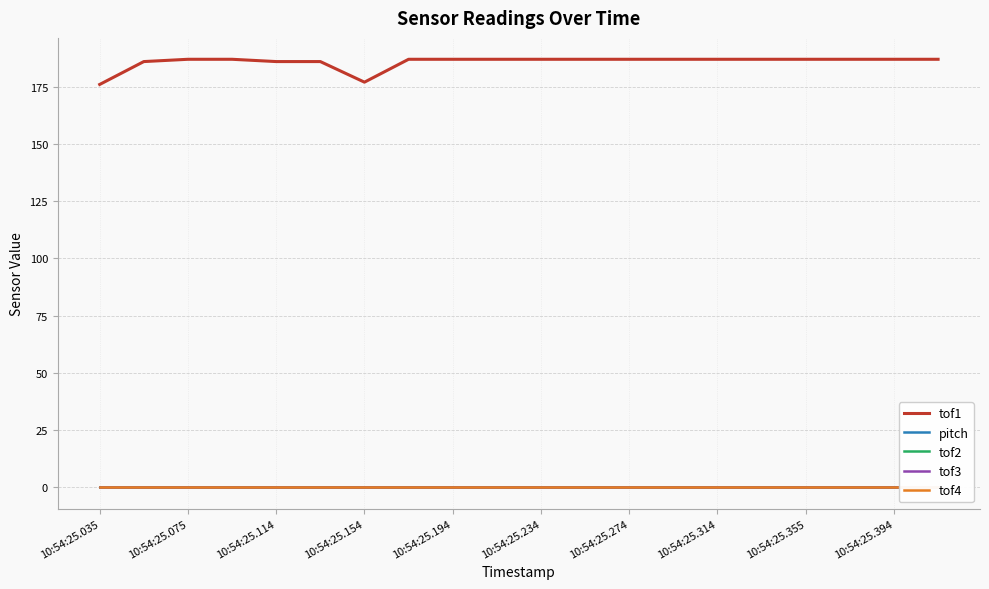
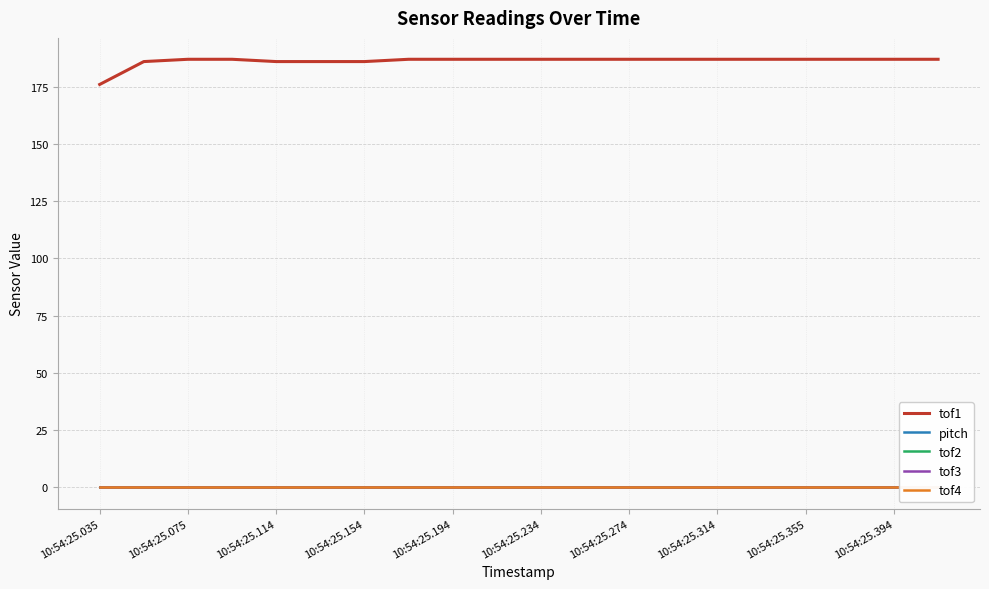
  {
    "tof1": {
      "10:54:25.035": 176,
      "10:54:25.075": 187,
      "10:54:25.114": 186,
-     "10:54:25.154": 177,
+     "10:54:25.154": 186,
      "10:54:25.194": 187,
      "10:54:25.234": 187,
      "10:54:25.274": 187,
      "10:54:25.314": 187,
      "10:54:25.355": 187,
      "10:54:25.394": 187
    },
    "tof4": {
      "10:54:25.035": 0,
      "10:54:25.075": 0,
      "10:54:25.114": 0,
      "10:54:25.154": 0,
      "10:54:25.194": 0,
      "10:54:25.234": 0,
      "10:54:25.274": 0,
      "10:54:25.314": 0,
      "10:54:25.355": 0,
      "10:54:25.394": 0
    }
  }
